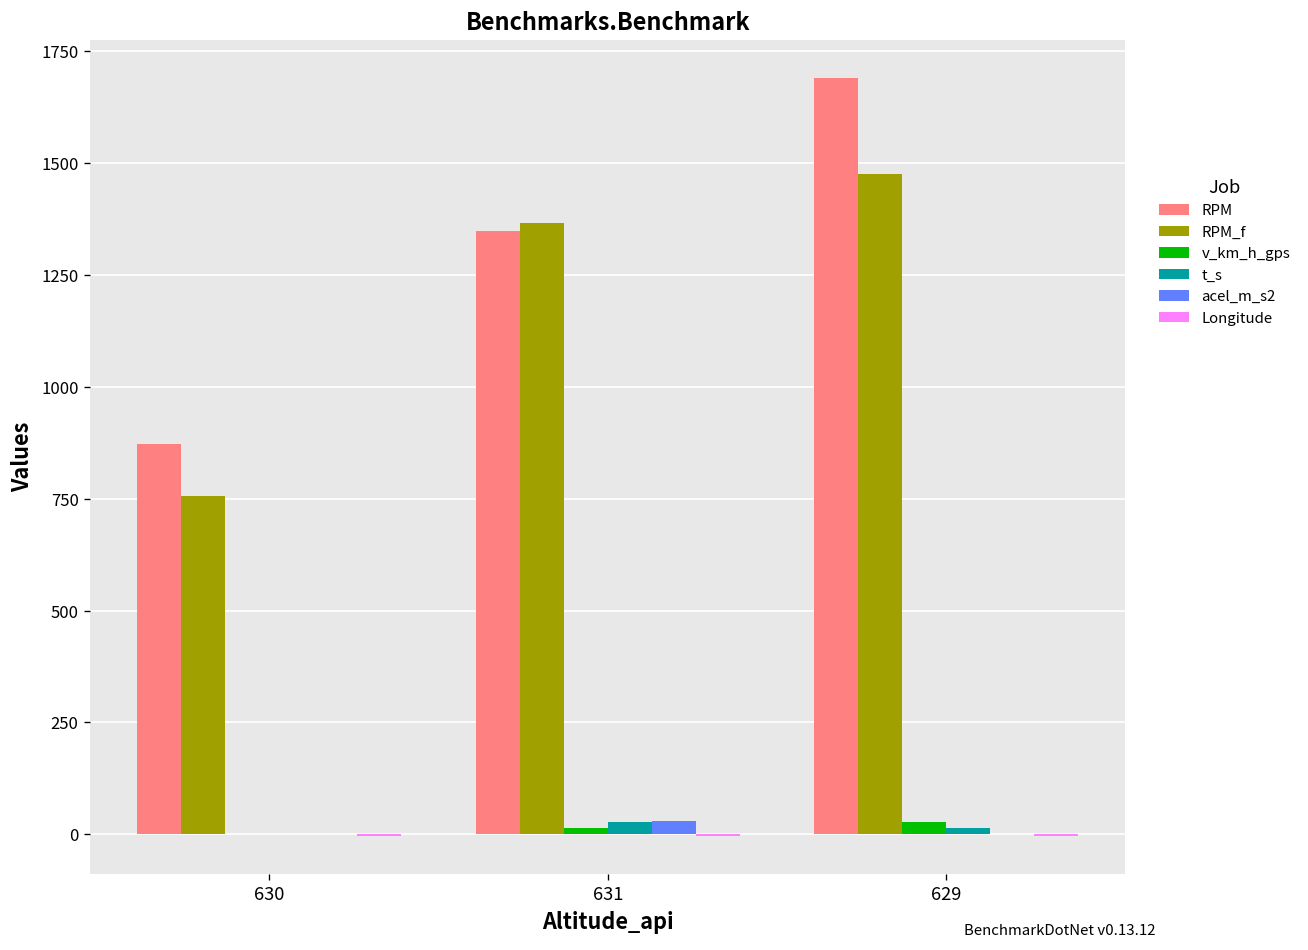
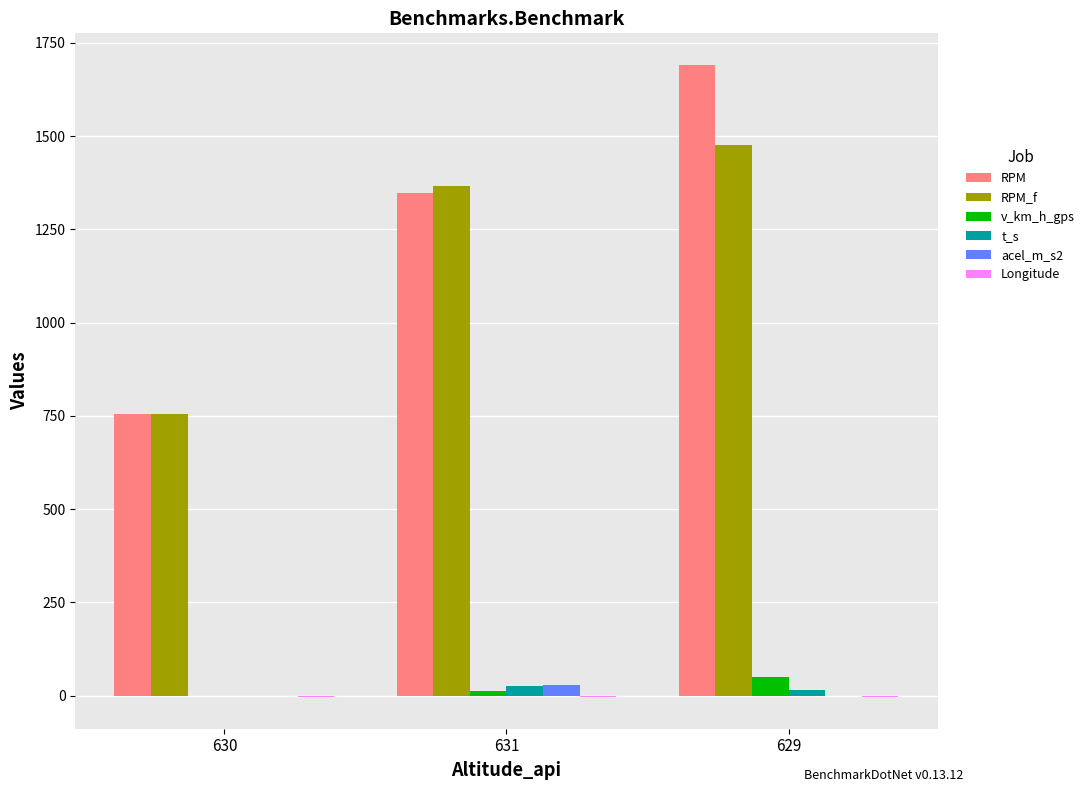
  {
    "RPM": {
-     "630": 870,
+     "630": 760,
      "631": 1350,
      "629": 1690
    },
    "RPM_f": {
      "630": 760,
      "631": 1370,
      "629": 1480
    },
    "v_km_h_gps": {
      "631": 10,
-     "629": 30
+     "629": 50
    },
    "t_s": {
      "630": 0,
      "631": 30,
      "629": 20
    },
    "acel_m_s2": {
      "630": 0,
      "631": 30
    }
  }
